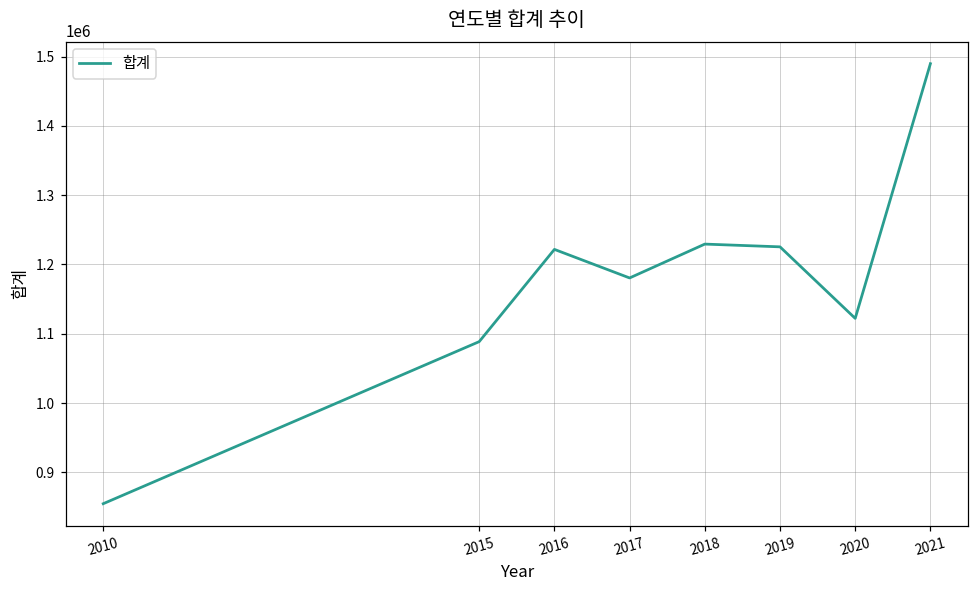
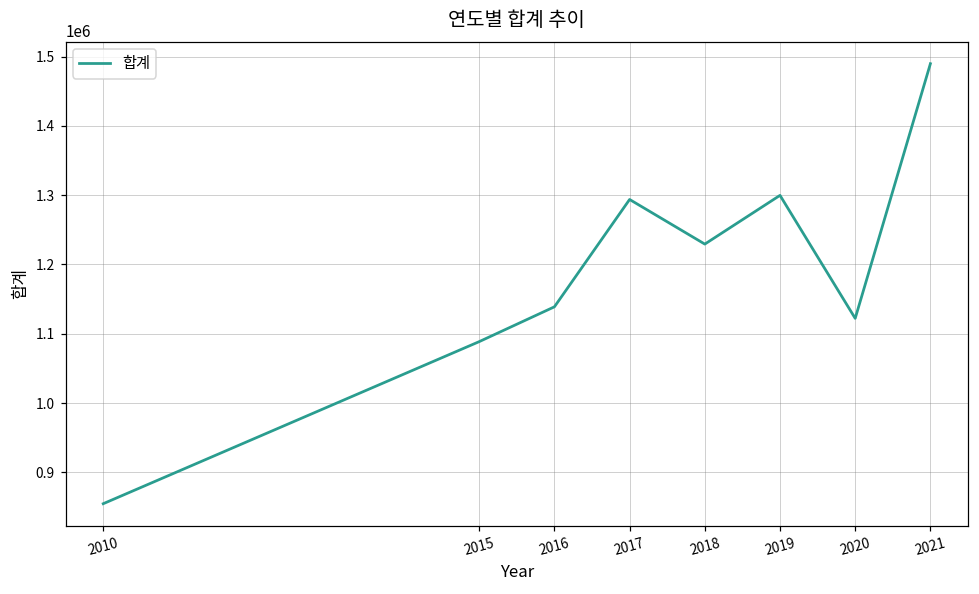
  {
    "2010": 850000,
    "2015": 1090000,
-   "2016": 1220000,
-   "2017": 1180000,
+   "2016": 1140000,
+   "2017": 1290000,
    "2018": 1230000,
-   "2019": 1230000,
+   "2019": 1300000,
    "2020": 1120000,
    "2021": 1490000
  }
